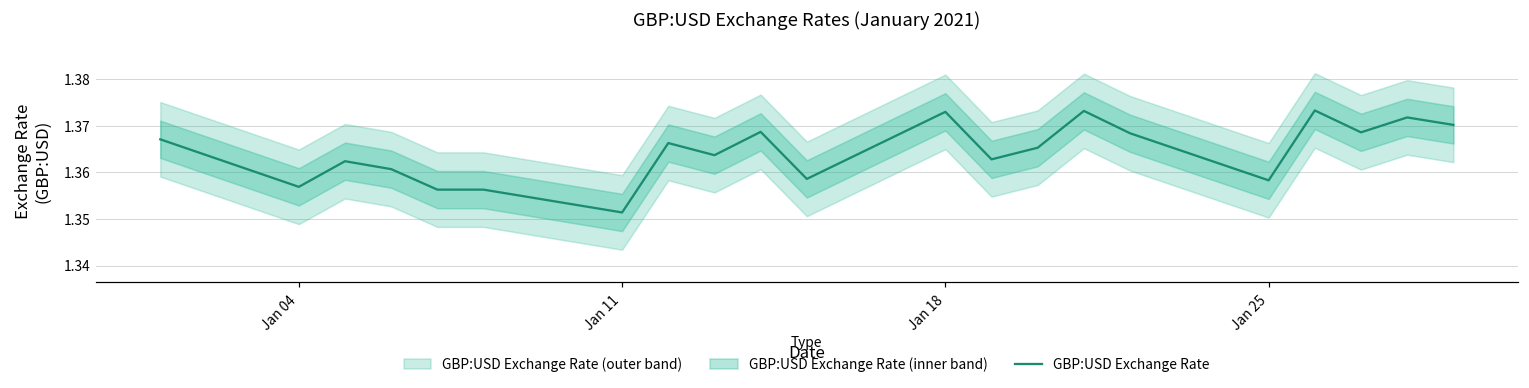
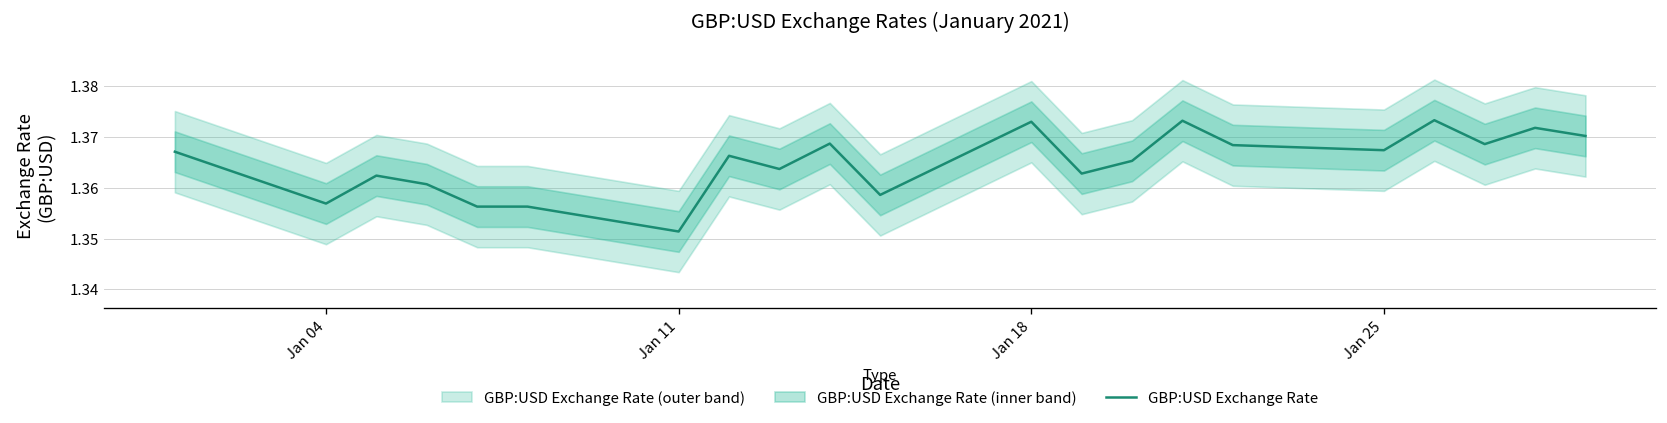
  {
    "GBP:USD Exchange Rate": {
      "Jan 04": 1.357,
      "Jan 11": 1.351,
      "Jan 18": 1.373,
-     "Jan 25": 1.358
+     "Jan 25": 1.367
    }
  }
